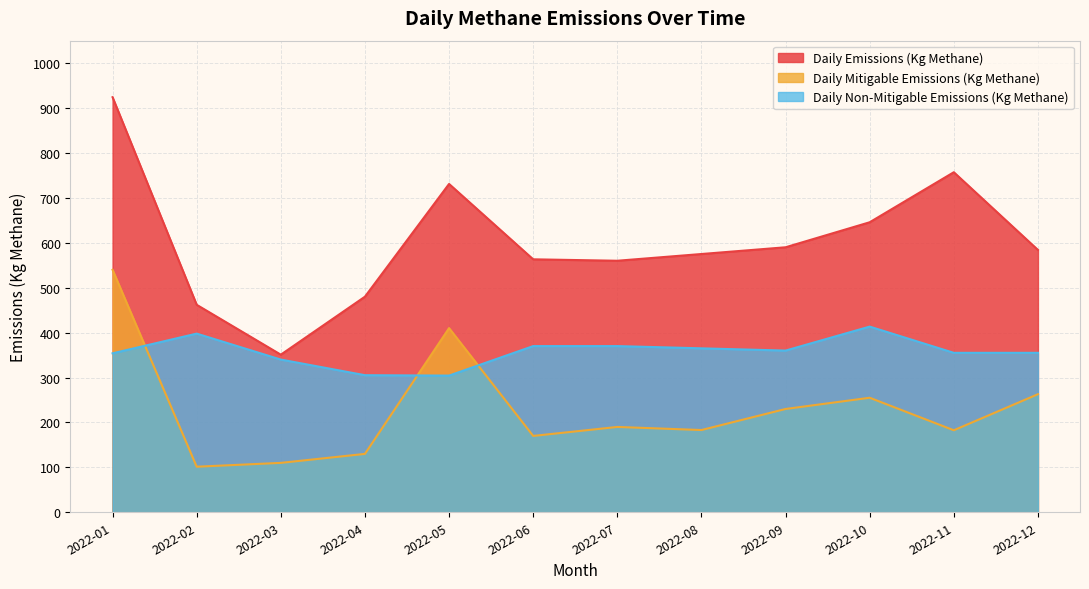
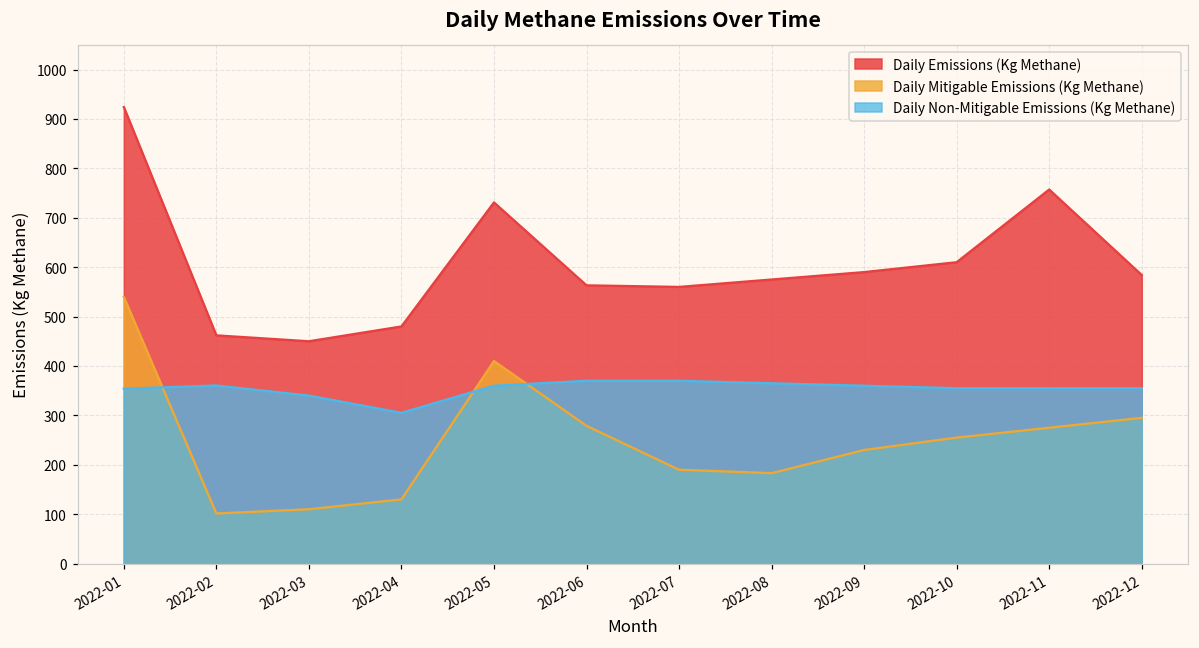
  {
    "Daily Emissions (Kg Methane)": {
      "2022-01": 920,
      "2022-02": 460,
-     "2022-03": 350,
+     "2022-03": 450,
      "2022-04": 480,
      "2022-05": 730,
      "2022-06": 560,
      "2022-07": 560,
      "2022-08": 580,
      "2022-09": 590,
-     "2022-10": 650,
+     "2022-10": 610,
      "2022-11": 760,
      "2022-12": 580
    },
    "Daily Mitigable Emissions (Kg Methane)": {
      "2022-01": 540,
      "2022-02": 100,
      "2022-03": 110,
      "2022-04": 130,
      "2022-05": 410,
-     "2022-06": 170,
+     "2022-06": 280,
      "2022-07": 190,
      "2022-08": 180,
      "2022-09": 230,
      "2022-10": 260,
-     "2022-11": 180,
-     "2022-12": 260
+     "2022-11": 280,
+     "2022-12": 300
    },
    "Daily Non-Mitigable Emissions (Kg Methane)": {
      "2022-01": 350,
-     "2022-02": 400,
+     "2022-02": 360,
      "2022-03": 340,
      "2022-04": 310,
-     "2022-05": 300,
+     "2022-05": 360,
      "2022-06": 370,
      "2022-07": 370,
      "2022-08": 370,
      "2022-09": 360,
-     "2022-10": 410,
+     "2022-10": 360,
      "2022-11": 360,
      "2022-12": 360
    }
  }
